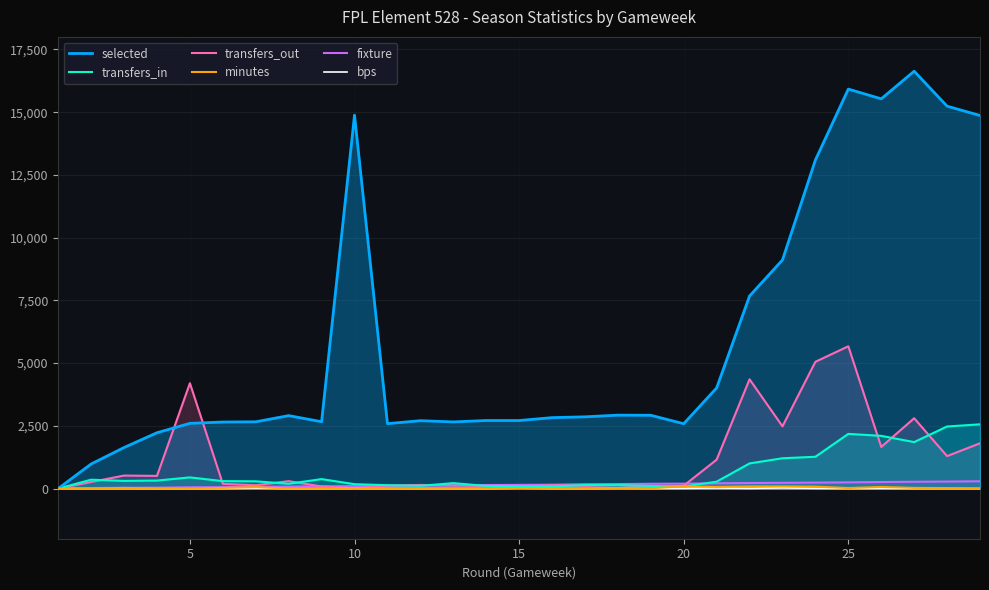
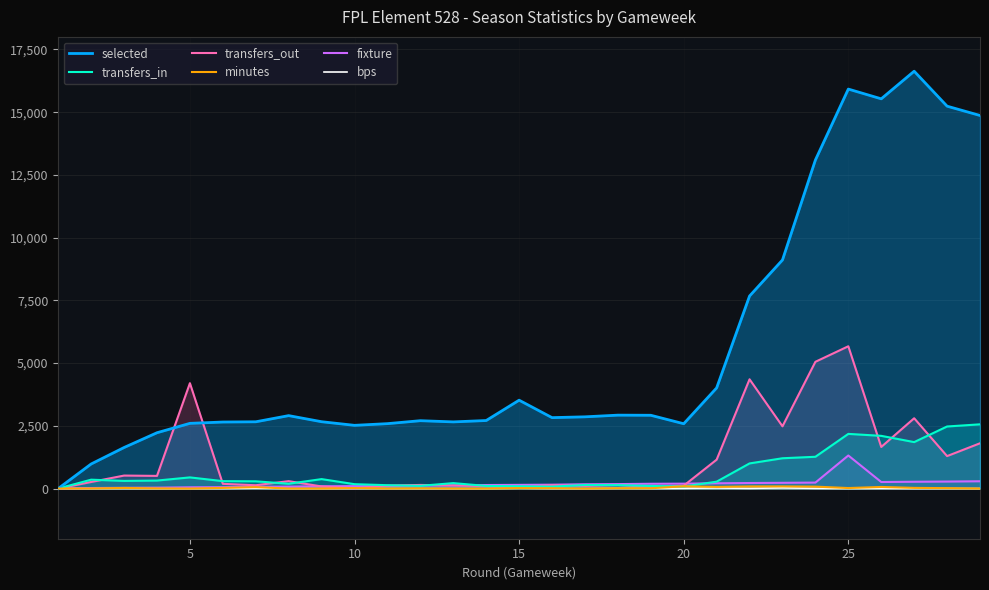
  {
    "selected": {
      "5": "2,600",
-     "10": "14,900",
-     "15": "2,700",
+     "10": "2,500",
+     "15": "3,500",
      "20": "2,600",
      "25": "15,900"
    },
    "transfers_in": {
      "5": "400",
      "25": "2,200"
    },
    "transfers_out": {
      "5": "4,200",
      "25": "5,700"
    },
    "fixture": {
-     "25": "200"
+     "25": "1,300"
    }
  }
